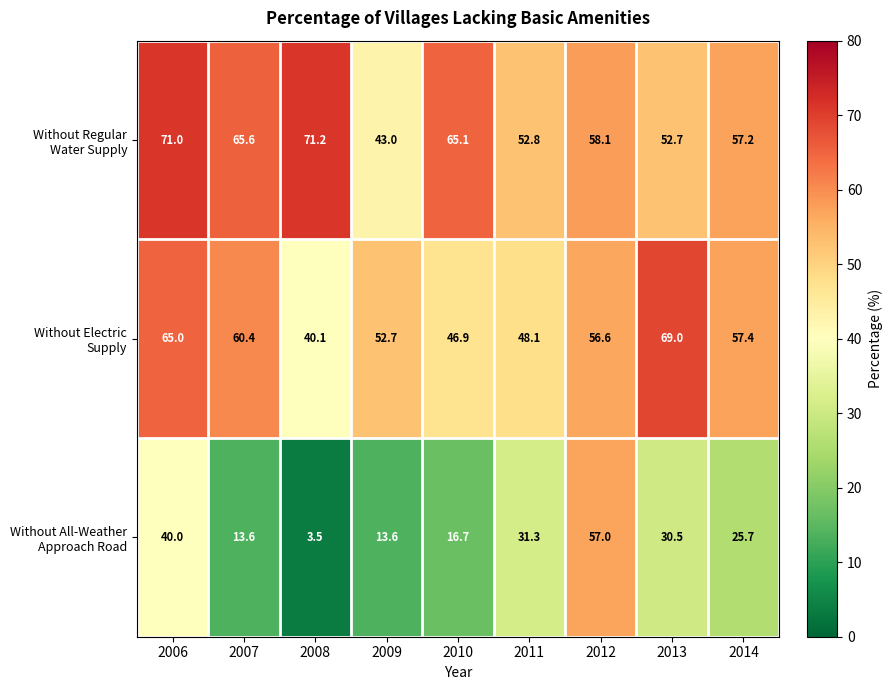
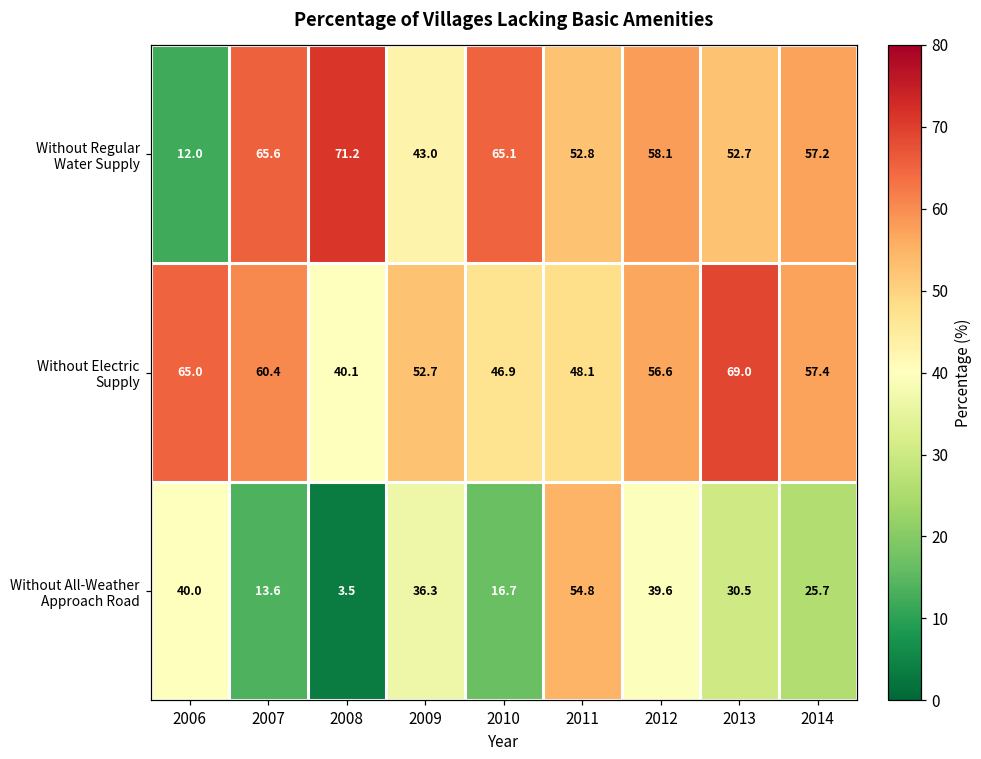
  {
    "Without Regular Water Supply": {
-     "2006": 71.0,
+     "2006": 12.0,
      "2007": 65.6,
      "2008": 71.2,
      "2009": 43.0,
      "2010": 65.1,
      "2011": 52.8,
      "2012": 58.1,
      "2013": 52.7,
      "2014": 57.2
    },
    "Without Electric Supply": {
      "2006": 65.0,
      "2007": 60.4,
      "2008": 40.1,
      "2009": 52.7,
      "2010": 46.9,
      "2011": 48.1,
      "2012": 56.6,
      "2013": 69.0,
      "2014": 57.4
    },
    "Without All-Weather Approach Road": {
      "2006": 40.0,
      "2007": 13.6,
      "2008": 3.5,
-     "2009": 13.6,
+     "2009": 36.3,
      "2010": 16.7,
-     "2011": 31.3,
-     "2012": 57.0,
+     "2011": 54.8,
+     "2012": 39.6,
      "2013": 30.5,
      "2014": 25.7
    }
  }
